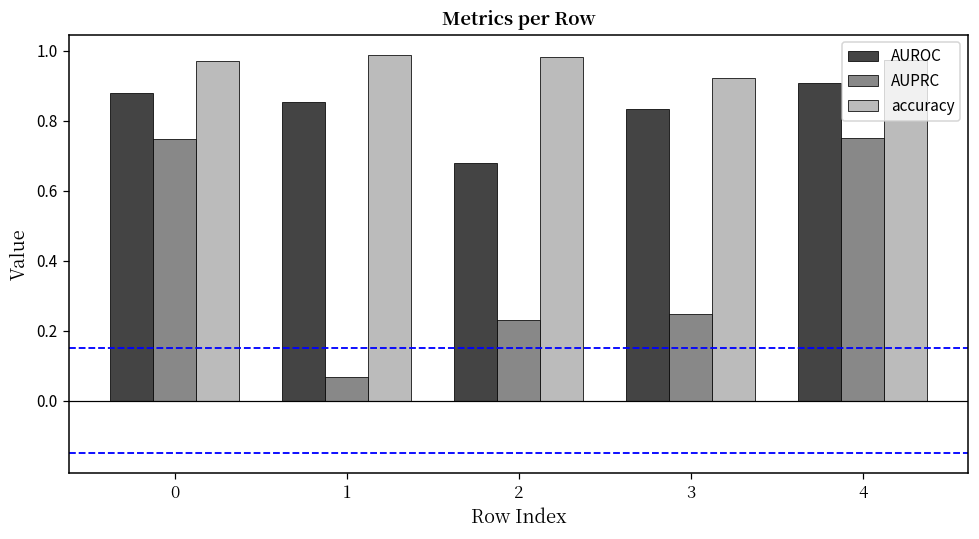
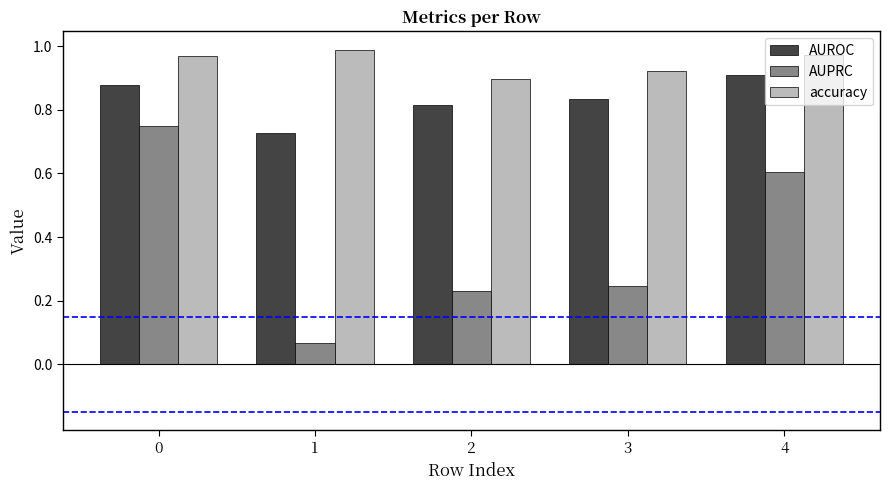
  {
    "AUROC": {
      "0": 0.88,
-     "1": 0.85,
-     "2": 0.68,
+     "1": 0.73,
+     "2": 0.82,
      "3": 0.83,
      "4": 0.91
    },
    "AUPRC": {
      "0": 0.75,
      "1": 0.07,
      "2": 0.23,
      "3": 0.25,
-     "4": 0.75
+     "4": 0.61
    },
    "accuracy": {
      "0": 0.97,
      "1": 0.99,
-     "2": 0.98,
+     "2": 0.90,
      "3": 0.92
    }
  }
